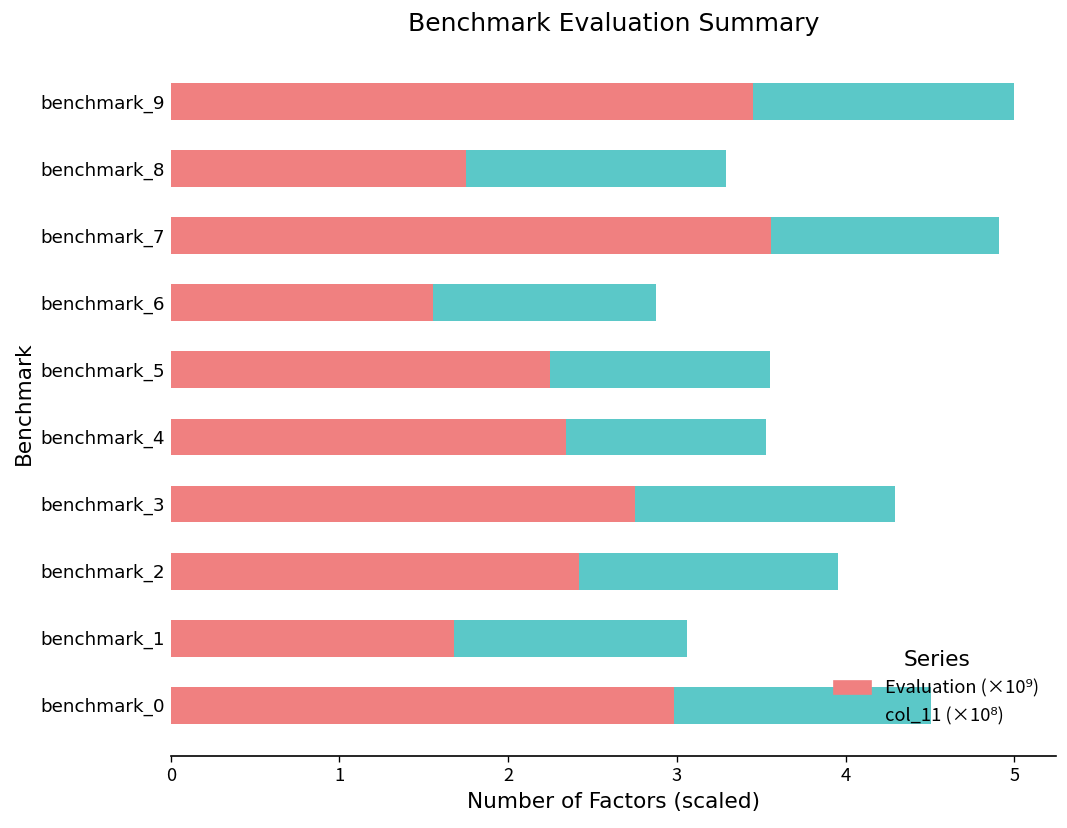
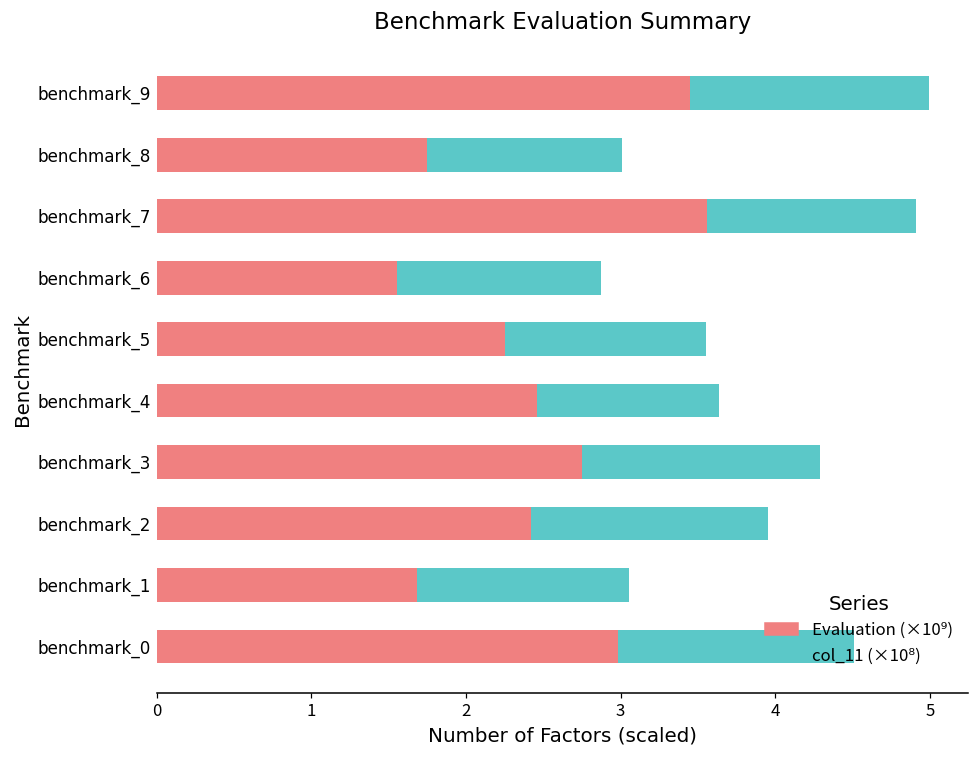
  {
    "Evaluation (×10⁹)": {
      "benchmark_9": 3.45,
      "benchmark_8": 1.75,
      "benchmark_7": 3.56,
      "benchmark_6": 1.56,
      "benchmark_5": 2.25,
-     "benchmark_4": 2.34,
+     "benchmark_4": 2.46,
      "benchmark_3": 2.75,
      "benchmark_2": 2.42,
      "benchmark_1": 1.68,
      "benchmark_0": 2.98
    },
    "col_11 (×10⁸)": {
      "benchmark_9": 1.55,
-     "benchmark_8": 1.54,
+     "benchmark_8": 1.26,
      "benchmark_7": 1.35,
      "benchmark_6": 1.32,
      "benchmark_5": 1.30,
      "benchmark_4": 1.18,
      "benchmark_3": 1.54,
      "benchmark_2": 1.53,
      "benchmark_1": 1.38,
      "benchmark_0": 1.53
    }
  }
